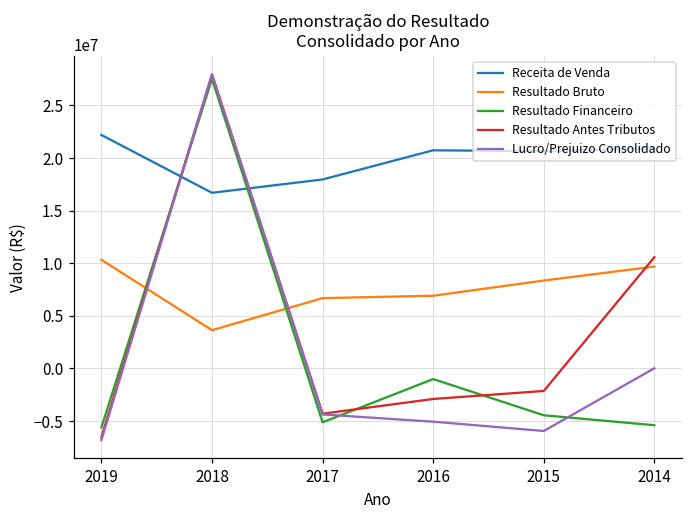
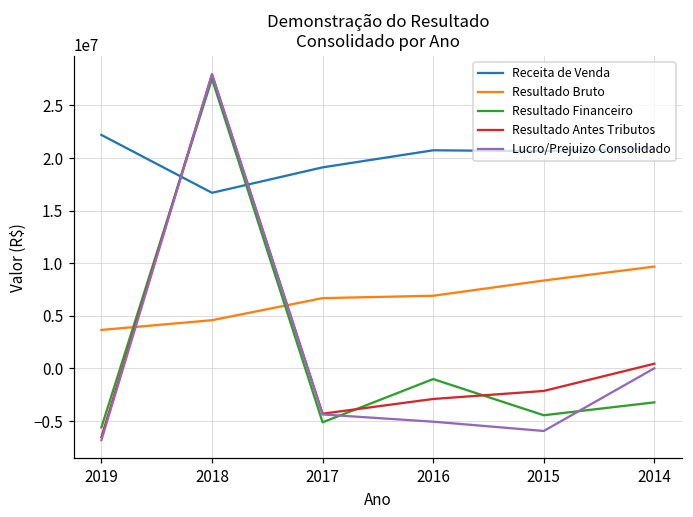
  {
    "Receita de Venda": {
      "2019": 22000000,
      "2018": 17000000,
-     "2017": 18000000,
+     "2017": 19000000,
      "2016": 21000000
    },
    "Resultado Bruto": {
-     "2019": 10000000,
-     "2018": 4000000,
+     "2019": 4000000,
+     "2018": 5000000,
      "2017": 7000000,
      "2016": 7000000,
      "2015": 8000000,
      "2014": 10000000
    },
    "Resultado Financeiro": {
      "2019": -6000000,
      "2018": 28000000,
      "2017": -5000000,
      "2016": -1000000,
      "2015": -4000000,
-     "2014": -5000000
+     "2014": -3000000
    },
    "Resultado Antes Tributos": {
      "2019": -7000000,
      "2016": -3000000,
      "2015": -2000000,
-     "2014": 11000000
+     "2014": 0
    },
    "Lucro/Prejuizo Consolidado": {
      "2019": -7000000,
      "2016": -5000000,
      "2015": -6000000,
      "2014": 0
    }
  }
